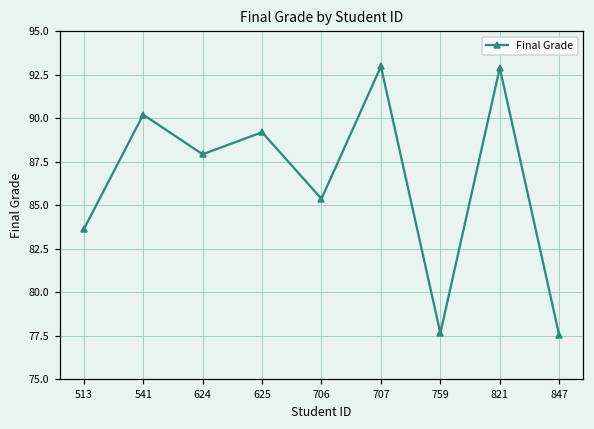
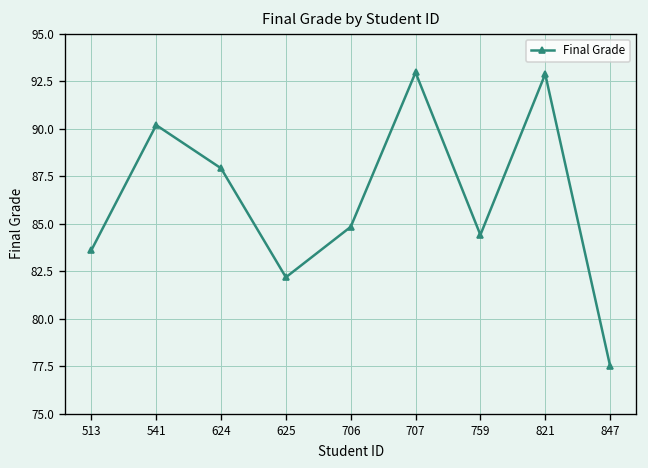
  {
    "513": 83.6,
    "541": 90.2,
    "624": 87.9,
-   "625": 89.2,
-   "706": 85.4,
+   "625": 82.2,
+   "706": 84.8,
    "707": 93.0,
-   "759": 77.7,
+   "759": 84.4,
    "821": 92.9,
    "847": 77.5
  }
